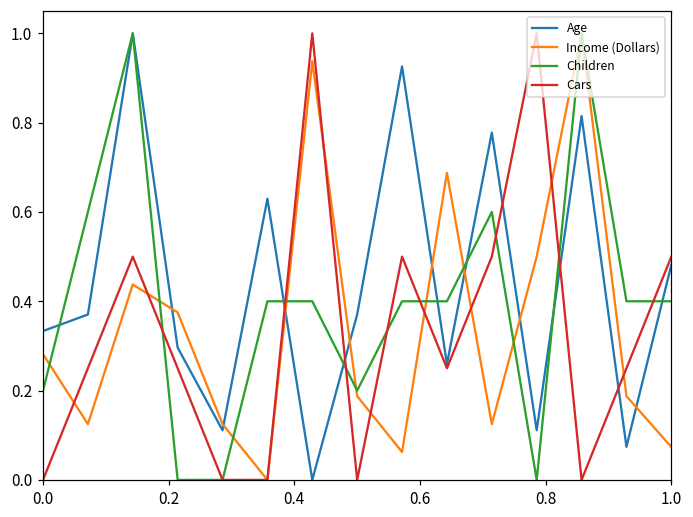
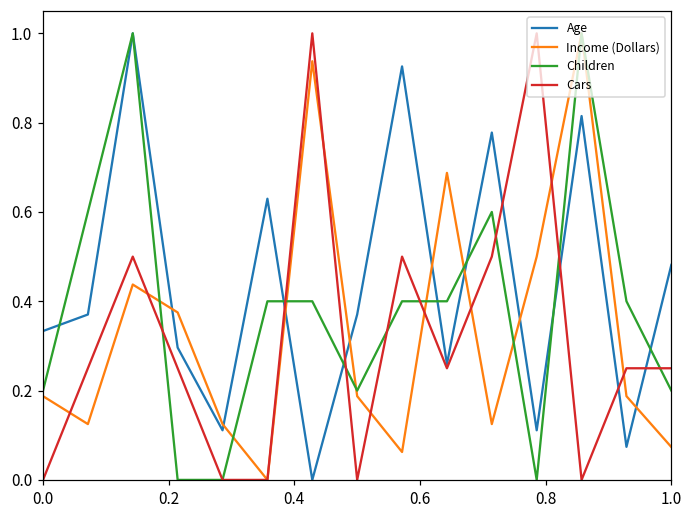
  {
    "Age": {
      "0.0": 0.33,
      "1.0": 0.48
    },
    "Income (Dollars)": {
-     "0.0": 0.28,
+     "0.0": 0.19,
      "1.0": 0.07
    },
    "Children": {
      "0.0": 0.20,
-     "1.0": 0.40
+     "1.0": 0.20
    },
    "Cars": {
      "0.0": 0.00,
-     "1.0": 0.50
+     "1.0": 0.25
    }
  }
